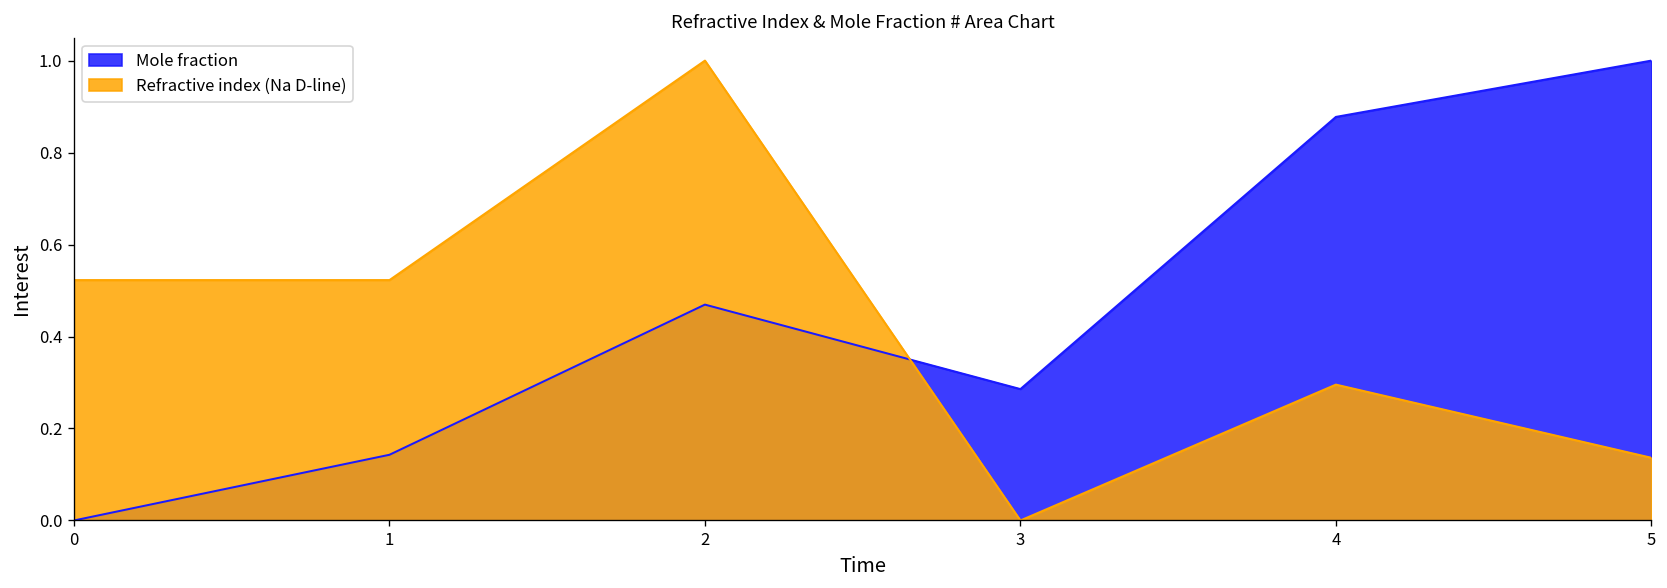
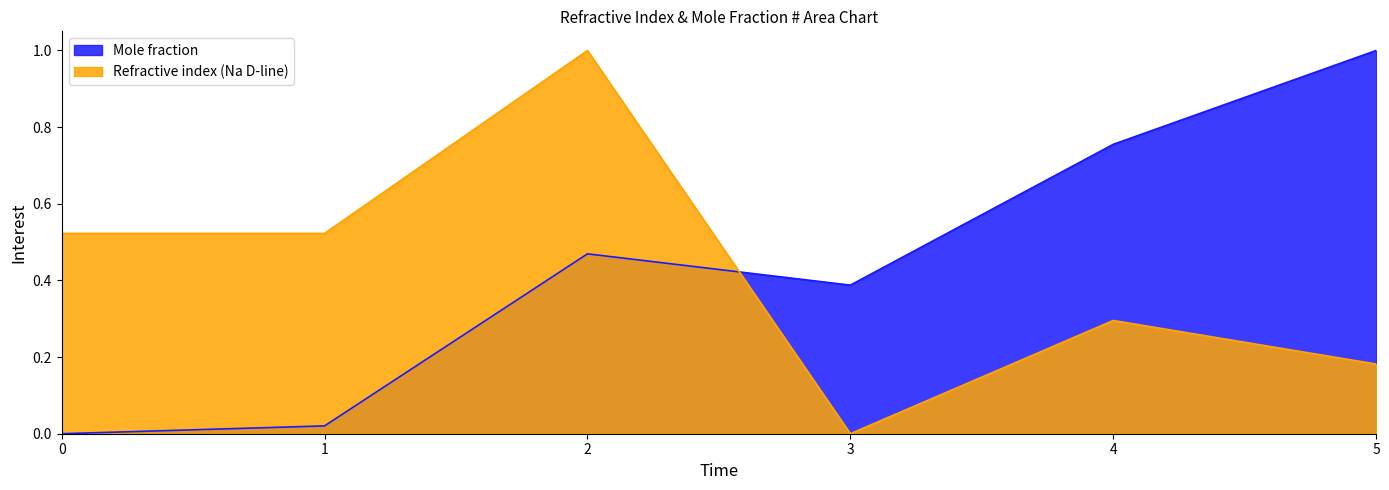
  {
    "Mole fraction": {
      "0": 0.00,
-     "1": 0.14,
+     "1": 0.02,
      "2": 0.47,
-     "3": 0.29,
-     "4": 0.88,
+     "3": 0.39,
+     "4": 0.76,
      "5": 1.00
    },
    "Refractive index (Na D-line)": {
      "0": 0.52,
      "1": 0.52,
      "2": 1.00,
      "3": 0.00,
      "4": 0.30,
-     "5": 0.14
+     "5": 0.18
    }
  }
